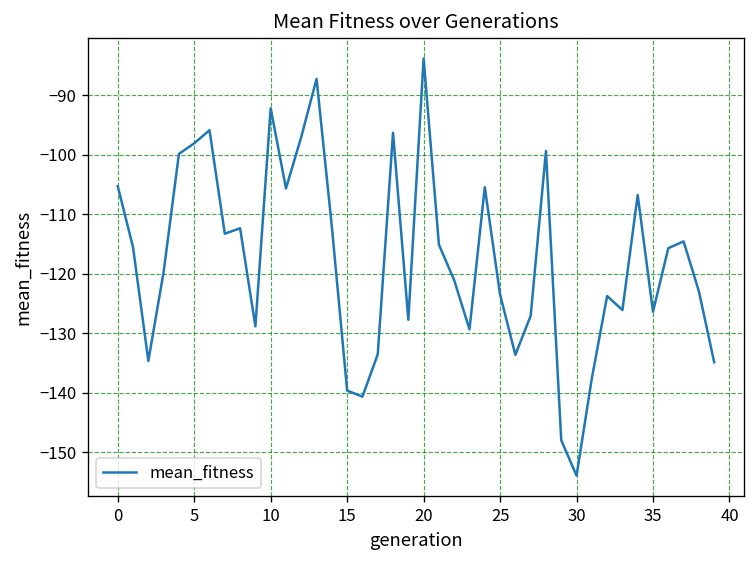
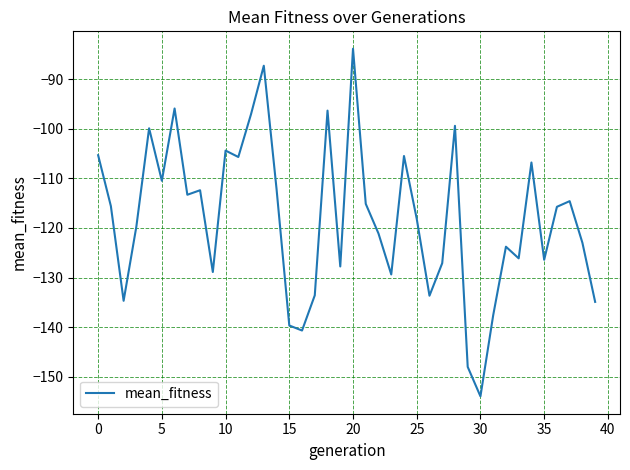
  {
    "0": -105,
-   "5": -98,
-   "10": -92,
+   "5": -110,
+   "10": -104,
    "15": -140,
    "20": -84,
-   "25": -124,
+   "25": -118,
    "30": -154,
    "35": -126
  }
